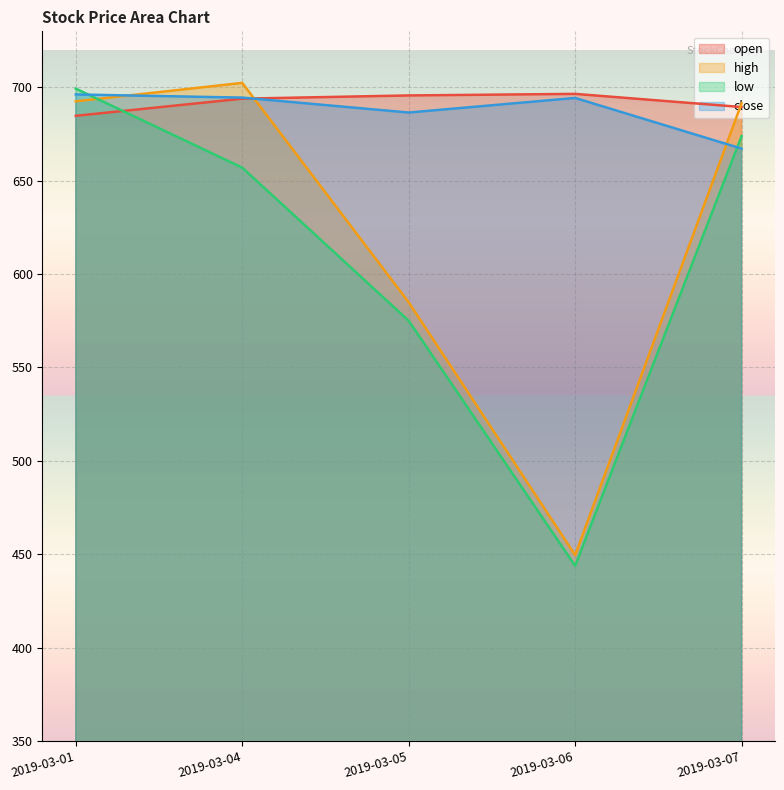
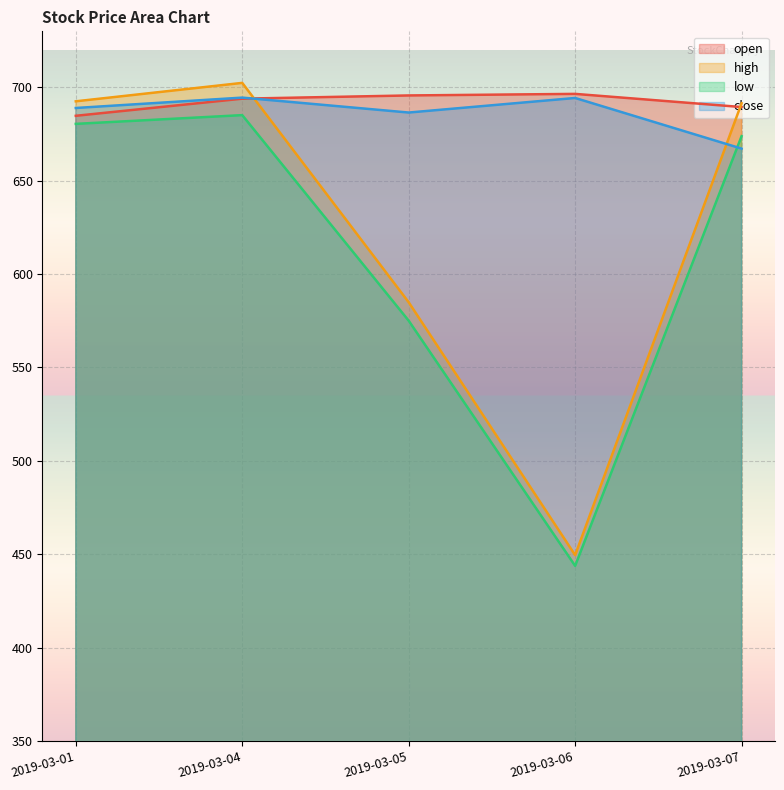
  {
    "low": {
-     "2019-03-01": 699,
-     "2019-03-04": 657,
+     "2019-03-01": 680,
+     "2019-03-04": 685,
      "2019-03-05": 575,
      "2019-03-06": 444,
      "2019-03-07": 674
    },
    "close": {
-     "2019-03-01": 696,
+     "2019-03-01": 689,
      "2019-03-05": 687,
      "2019-03-06": 694,
      "2019-03-07": 667
    }
  }
